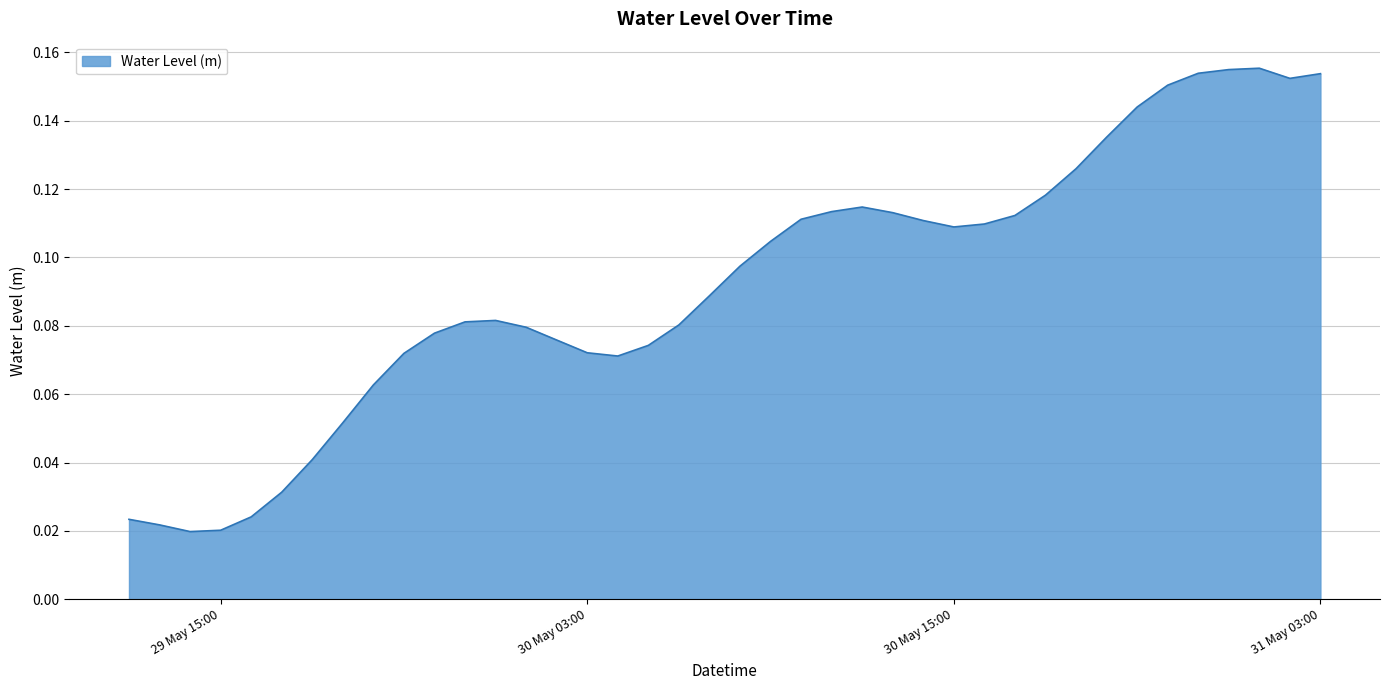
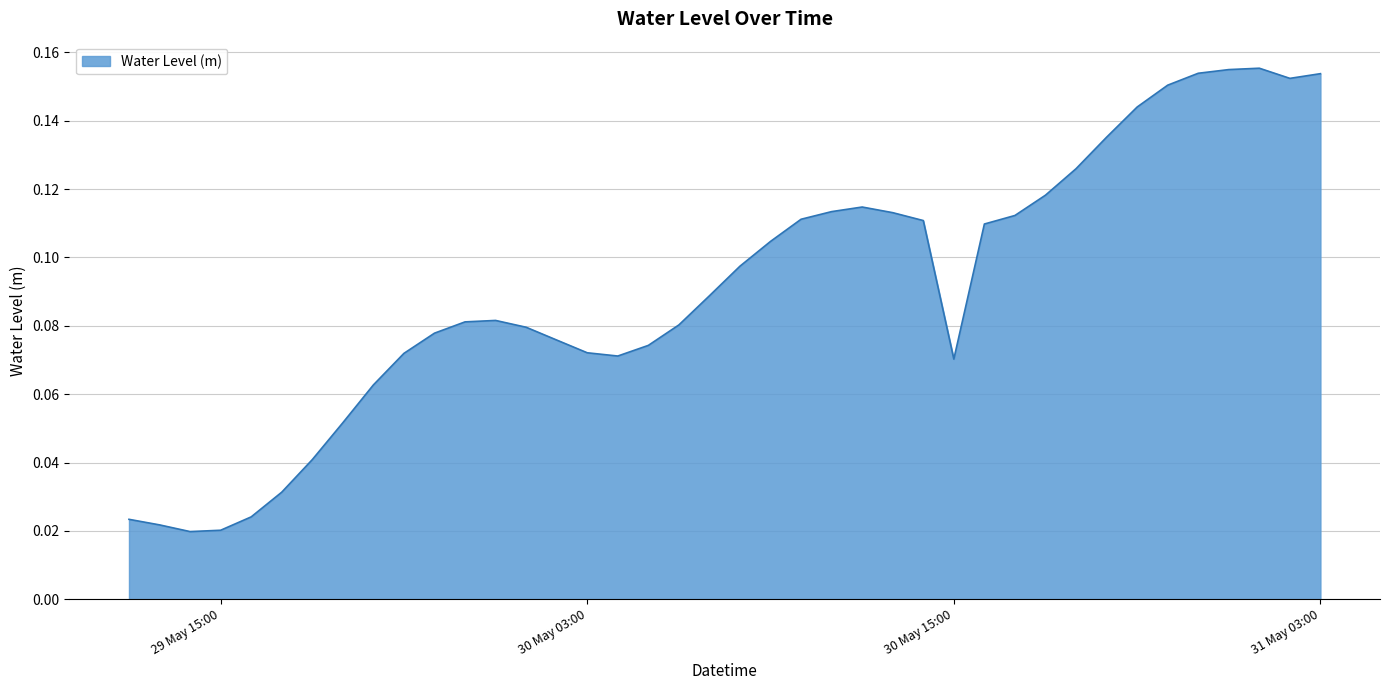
  {
    "29 May 15:00": 0.020,
    "30 May 03:00": 0.072,
-   "30 May 15:00": 0.109,
+   "30 May 15:00": 0.070,
    "31 May 03:00": 0.154
  }
